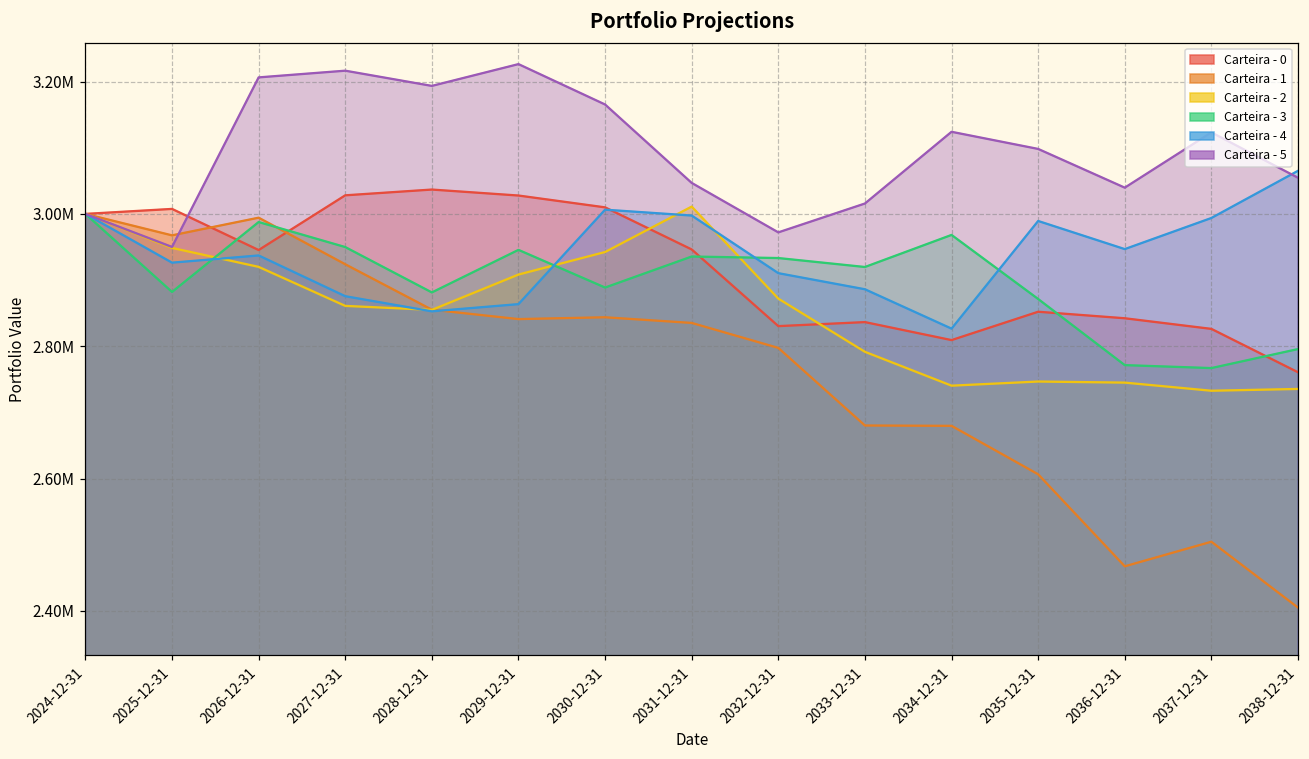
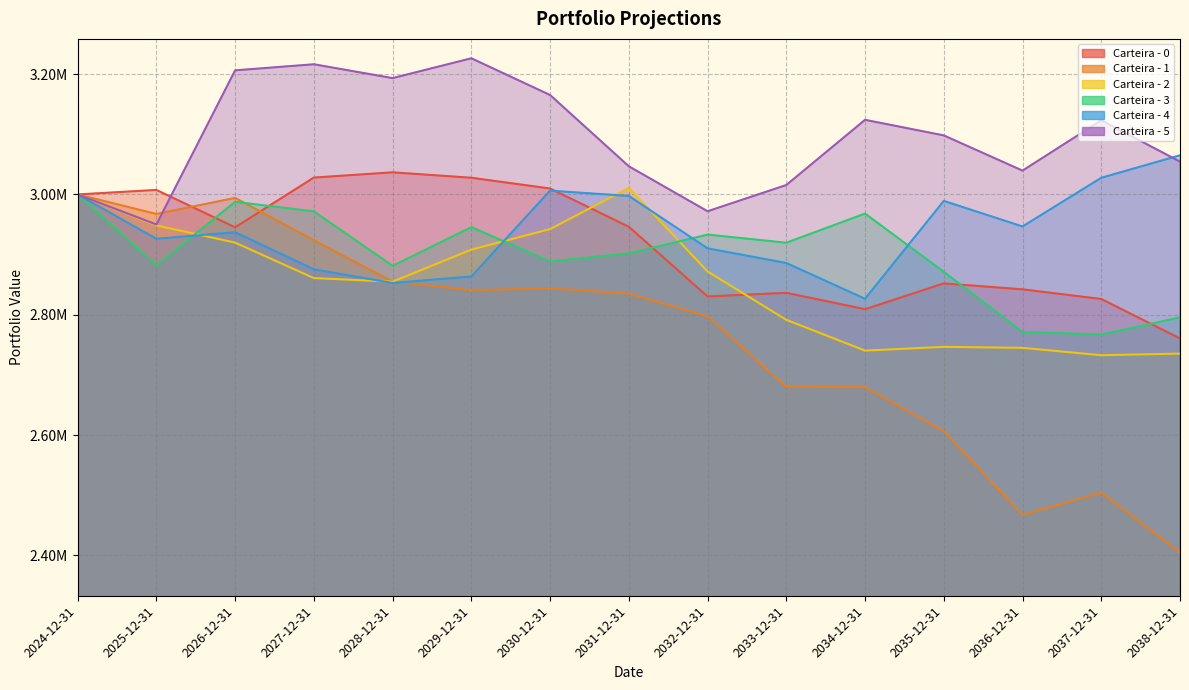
  {
    "Carteira - 3": {
      "2025-12-31": 2880000,
      "2026-12-31": 2990000,
-     "2027-12-31": 2950000,
+     "2027-12-31": 2970000,
      "2028-12-31": 2880000,
      "2029-12-31": 2950000,
      "2030-12-31": 2890000,
-     "2031-12-31": 2940000,
+     "2031-12-31": 2900000,
      "2032-12-31": 2930000,
      "2033-12-31": 2920000,
      "2034-12-31": 2970000,
      "2035-12-31": 2870000,
      "2036-12-31": 2770000,
      "2037-12-31": 2770000,
      "2038-12-31": 2800000
    },
    "Carteira - 4": {
      "2025-12-31": 2930000,
      "2026-12-31": 2940000,
      "2027-12-31": 2880000,
      "2029-12-31": 2860000,
      "2031-12-31": 3000000,
      "2032-12-31": 2910000,
      "2033-12-31": 2890000,
      "2034-12-31": 2830000,
      "2035-12-31": 2990000,
      "2036-12-31": 2950000,
-     "2037-12-31": 2990000,
+     "2037-12-31": 3030000,
      "2038-12-31": 3070000
    },
    "Carteira - 5": {
      "2026-12-31": 3210000,
      "2027-12-31": 3220000,
      "2028-12-31": 3190000,
      "2029-12-31": 3230000,
      "2030-12-31": 3170000,
      "2031-12-31": 3050000,
      "2032-12-31": 2970000,
      "2033-12-31": 3020000,
      "2034-12-31": 3120000,
      "2035-12-31": 3100000,
      "2036-12-31": 3040000,
      "2038-12-31": 3050000
    }
  }
